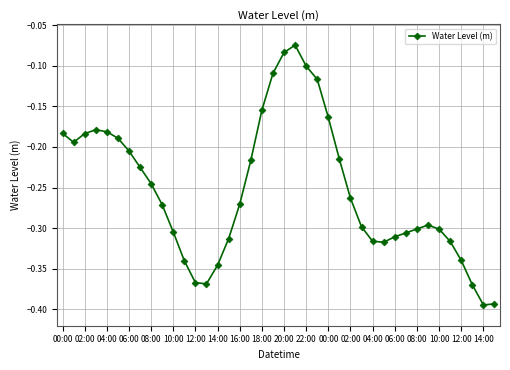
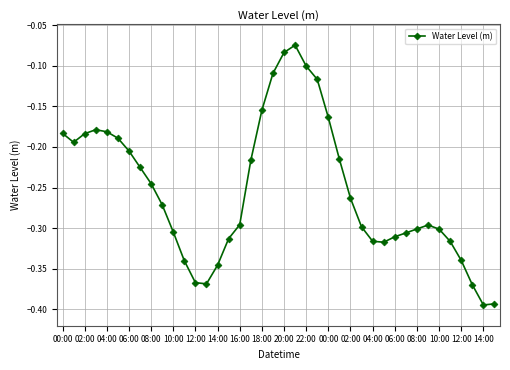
  {
-   "16:00": -0.27,
+   "16:00": -0.30,
    "18:00": -0.15,
    "20:00": -0.08,
    "22:00": -0.10
  }
